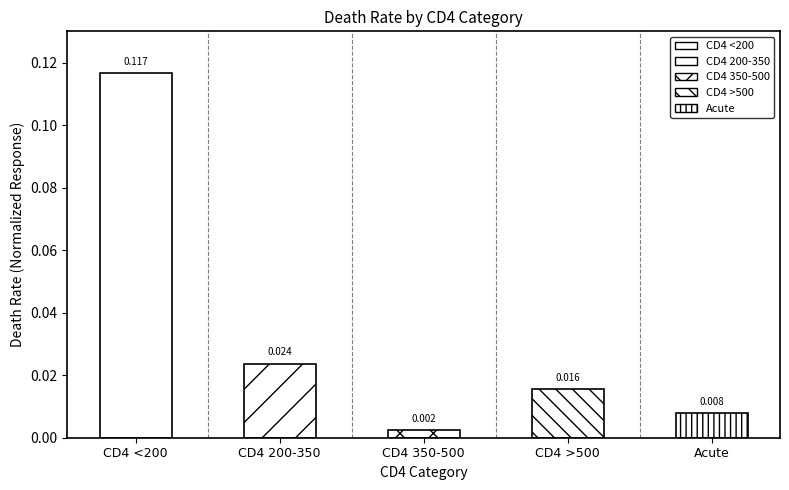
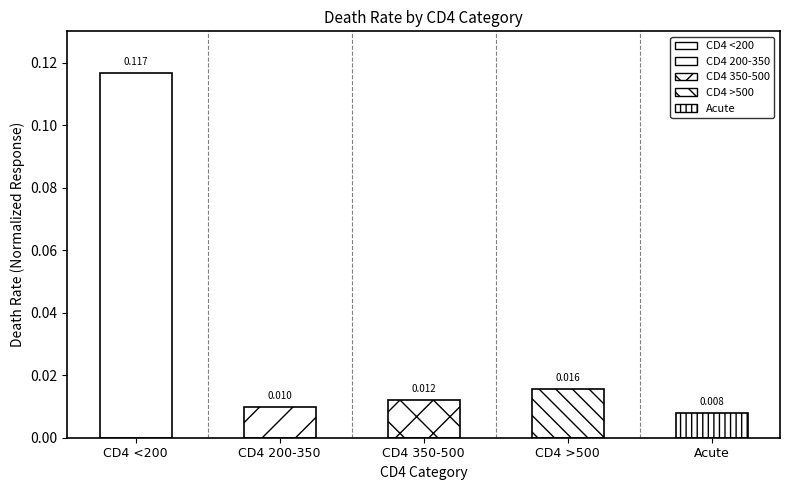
  {
    "CD4 <200": 0.117,
-   "CD4 200-350": 0.024,
-   "CD4 350-500": 0.002,
+   "CD4 200-350": 0.010,
+   "CD4 350-500": 0.012,
    "CD4 >500": 0.016,
    "Acute": 0.008
  }
